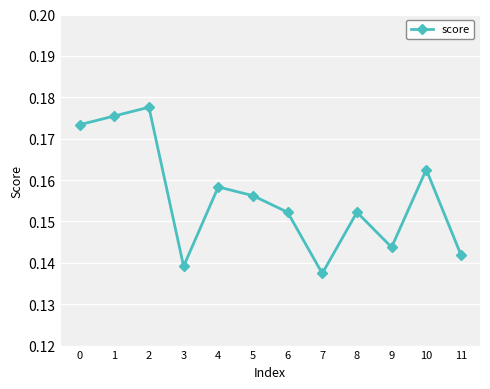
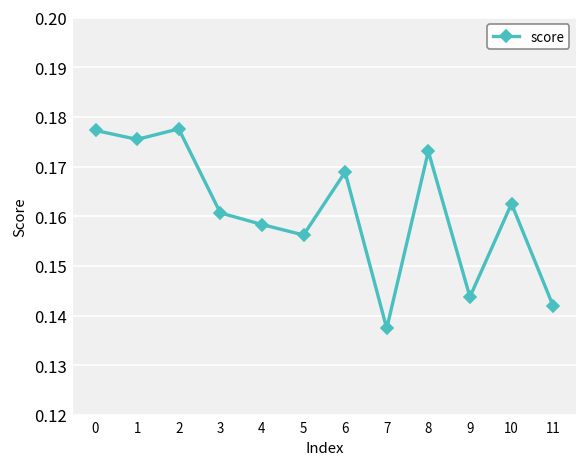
  {
-   "0": 0.173,
+   "0": 0.177,
    "1": 0.175,
    "2": 0.178,
-   "3": 0.139,
+   "3": 0.161,
    "4": 0.158,
    "5": 0.156,
-   "6": 0.152,
+   "6": 0.169,
    "7": 0.137,
-   "8": 0.152,
+   "8": 0.173,
    "9": 0.144,
    "10": 0.163,
    "11": 0.142
  }
